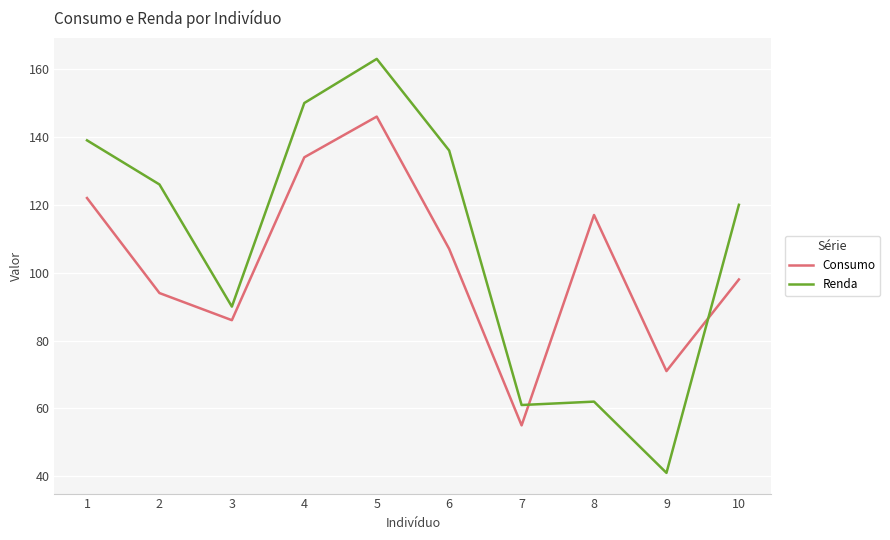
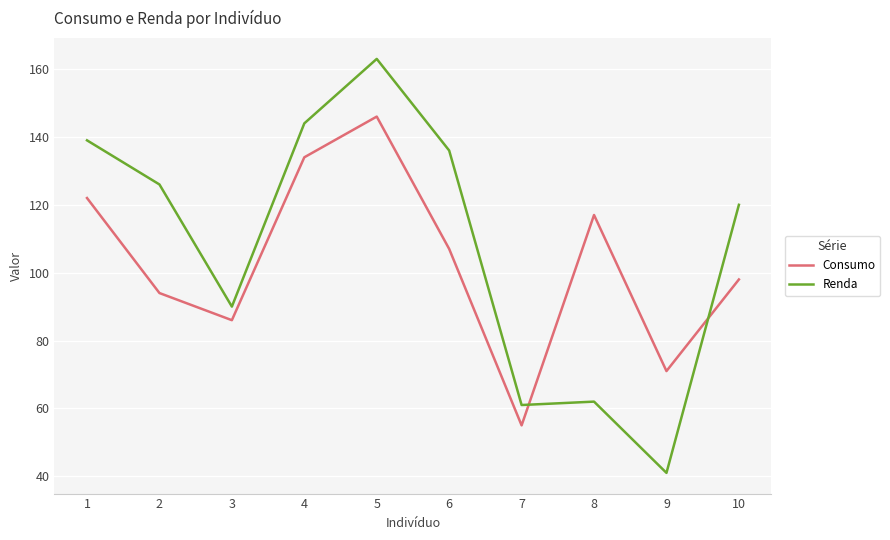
  {
    "Consumo": {
      "1": 122,
      "2": 94,
      "3": 86,
      "4": 134,
      "5": 146,
      "6": 107,
      "7": 55,
      "8": 117,
      "9": 71,
      "10": 98
    },
    "Renda": {
      "1": 139,
      "2": 126,
      "3": 90,
-     "4": 150,
+     "4": 144,
      "5": 163,
      "6": 136,
      "7": 61,
      "8": 62,
      "9": 41,
      "10": 120
    }
  }
